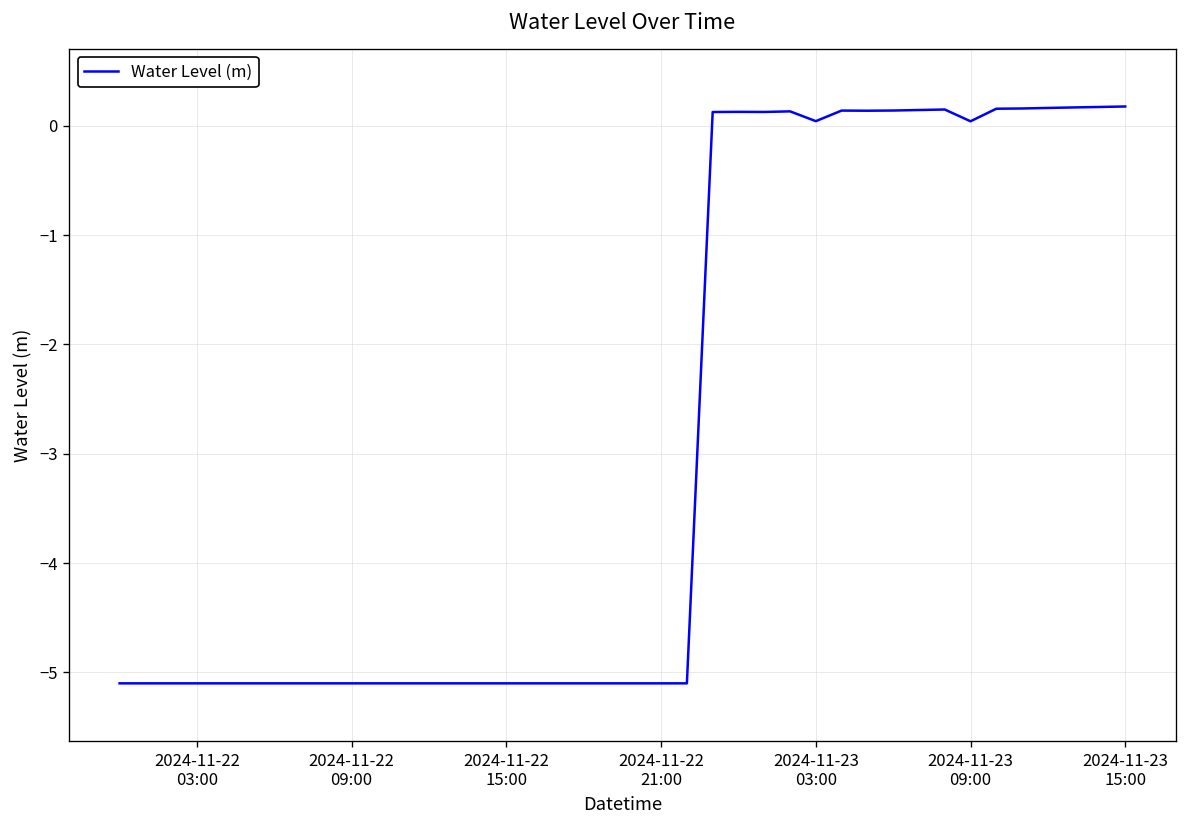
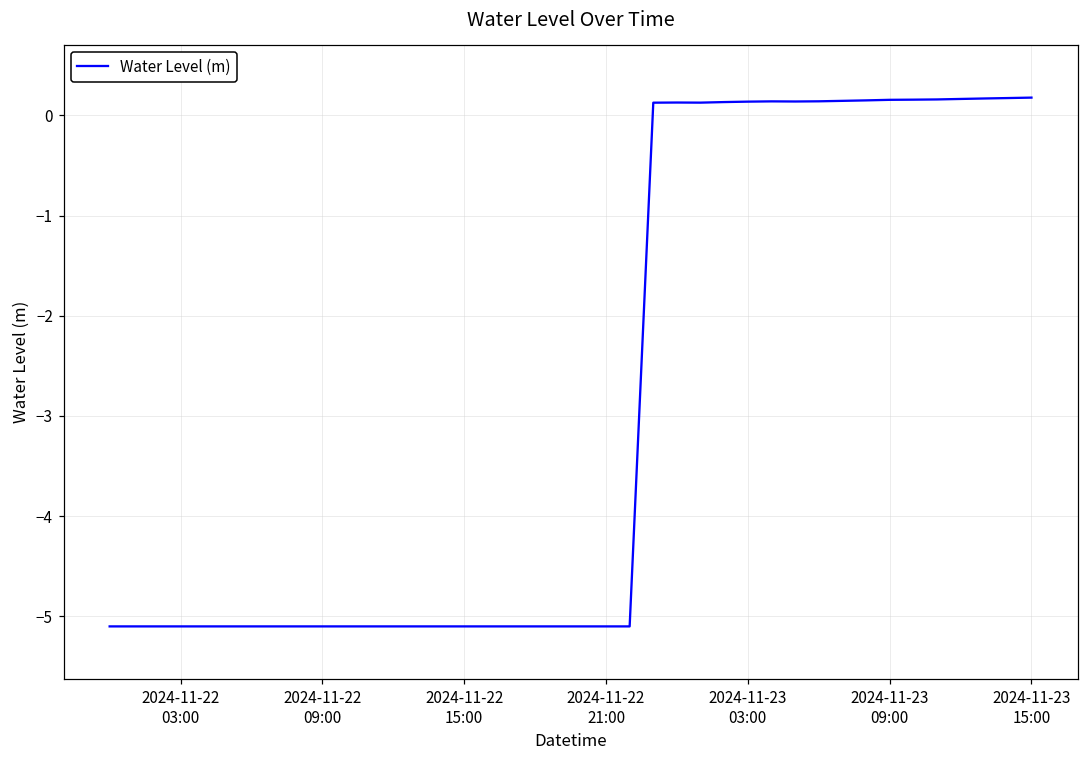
  {
    "2024-11-22 03:00": -5.1,
    "2024-11-22 09:00": -5.1,
    "2024-11-22 15:00": -5.1,
    "2024-11-22 21:00": -5.1,
-   "2024-11-23 03:00": 0.0,
-   "2024-11-23 09:00": 0.0,
+   "2024-11-23 03:00": 0.1,
+   "2024-11-23 09:00": 0.2,
    "2024-11-23 15:00": 0.2
  }
